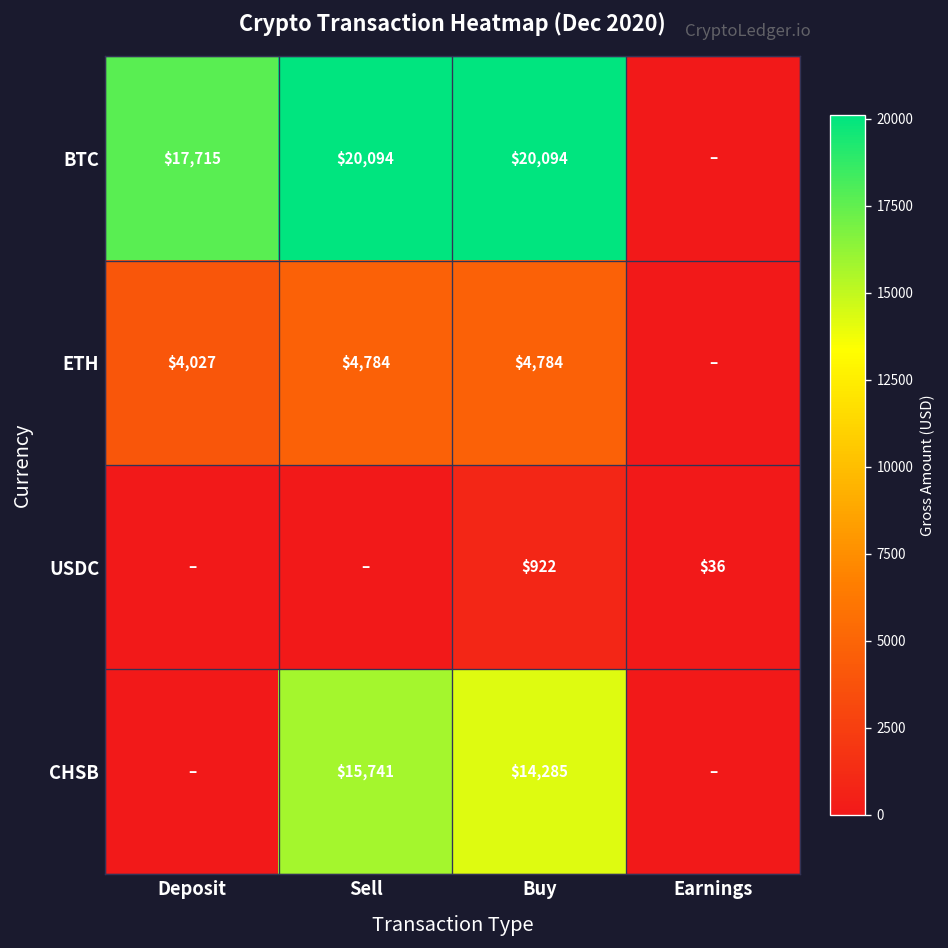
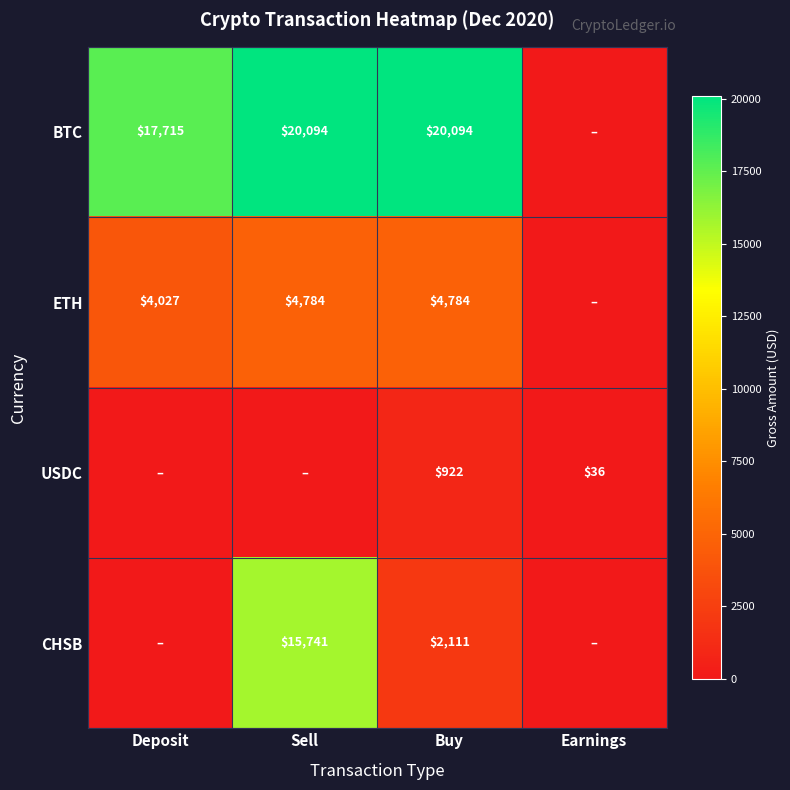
  {
    "BTC": {
      "Deposit": "$17,715",
      "Sell": "$20,094",
      "Buy": "$20,094"
    },
    "ETH": {
      "Deposit": "$4,027",
      "Sell": "$4,784",
      "Buy": "$4,784"
    },
    "USDC": {
      "Buy": "$922",
      "Earnings": "$36"
    },
    "CHSB": {
      "Sell": "$15,741",
-     "Buy": "$14,285"
+     "Buy": "$2,111"
    }
  }
